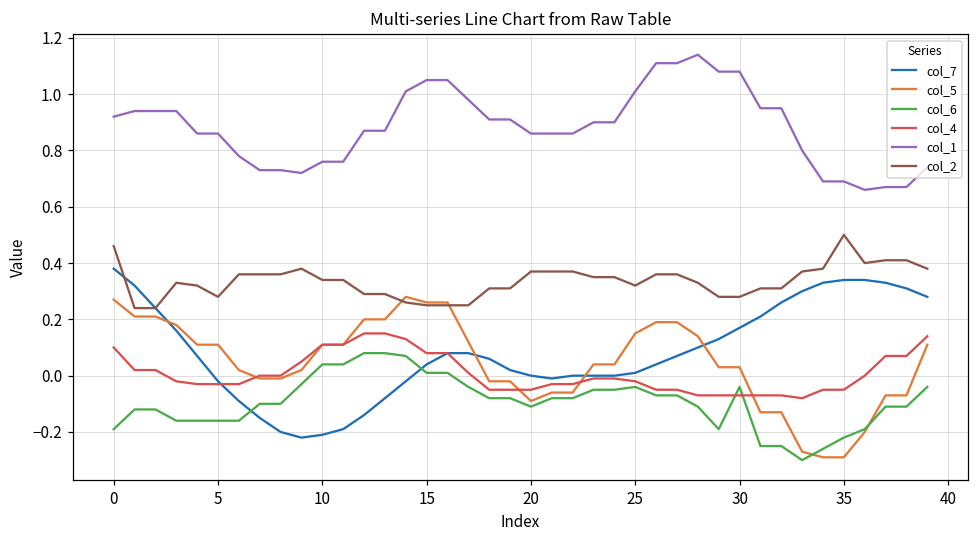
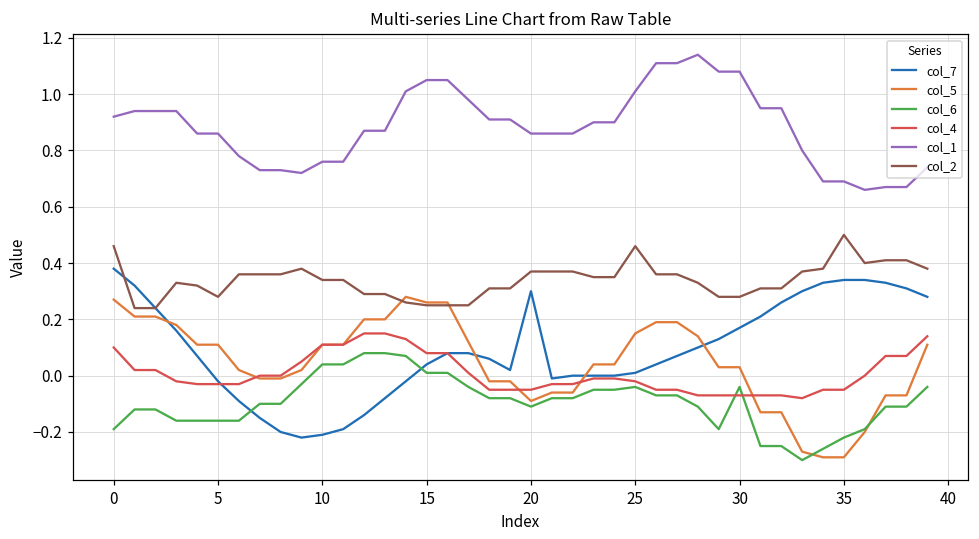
  {
    "col_7": {
      "0": 0.38,
      "5": -0.02,
      "10": -0.21,
      "15": 0.04,
-     "20": 0.0,
+     "20": 0.3,
      "25": 0.01,
      "30": 0.17,
      "35": 0.34
    },
    "col_6": {
      "0": -0.19,
      "5": -0.16,
      "10": 0.04,
      "15": 0.01,
      "20": -0.11,
      "25": -0.04,
      "30": -0.04,
      "35": -0.22
    },
    "col_1": {
      "0": 0.92,
      "5": 0.86,
      "10": 0.76,
      "15": 1.05,
      "20": 0.86,
      "25": 1.01,
      "30": 1.08,
      "35": 0.69
    },
    "col_2": {
      "0": 0.46,
      "5": 0.28,
      "10": 0.34,
      "20": 0.37,
-     "25": 0.32,
+     "25": 0.46,
      "30": 0.28,
      "35": 0.50
    }
  }
